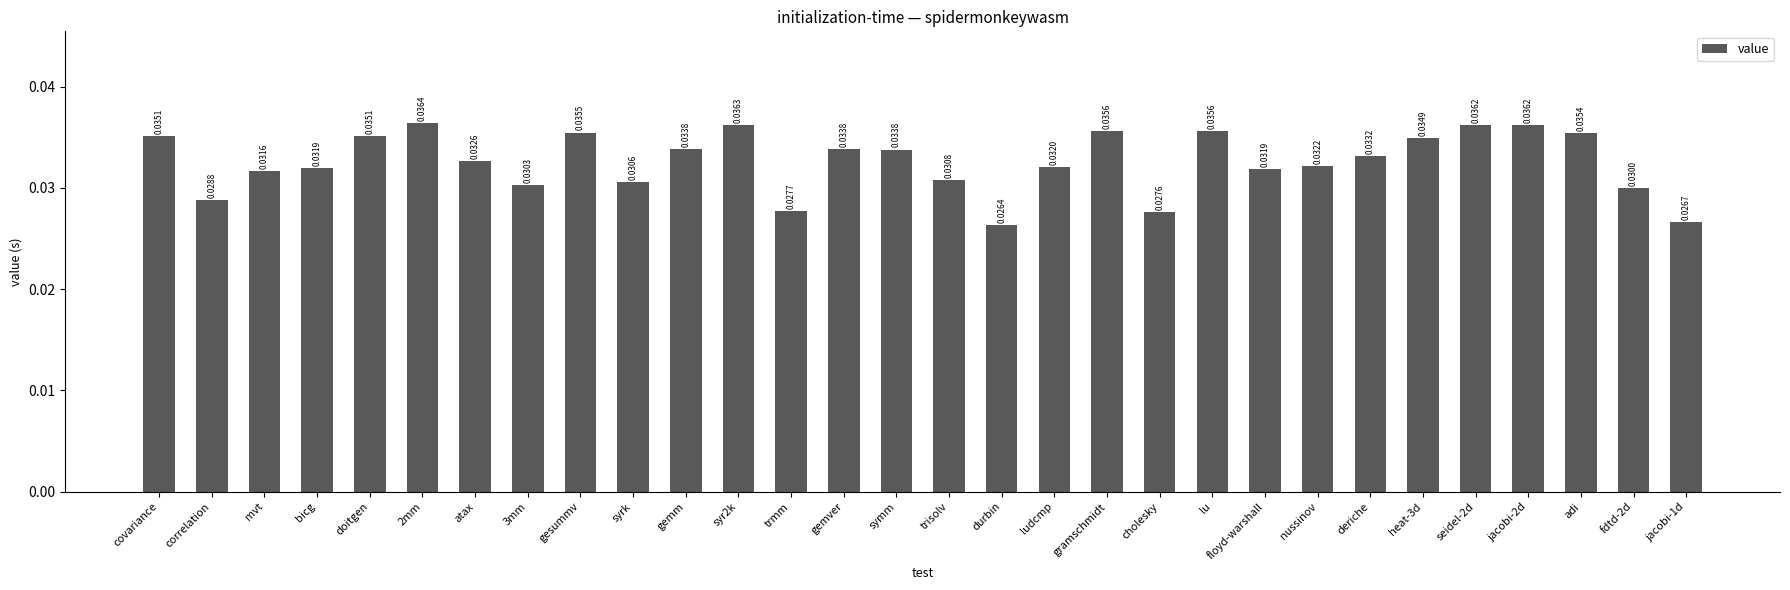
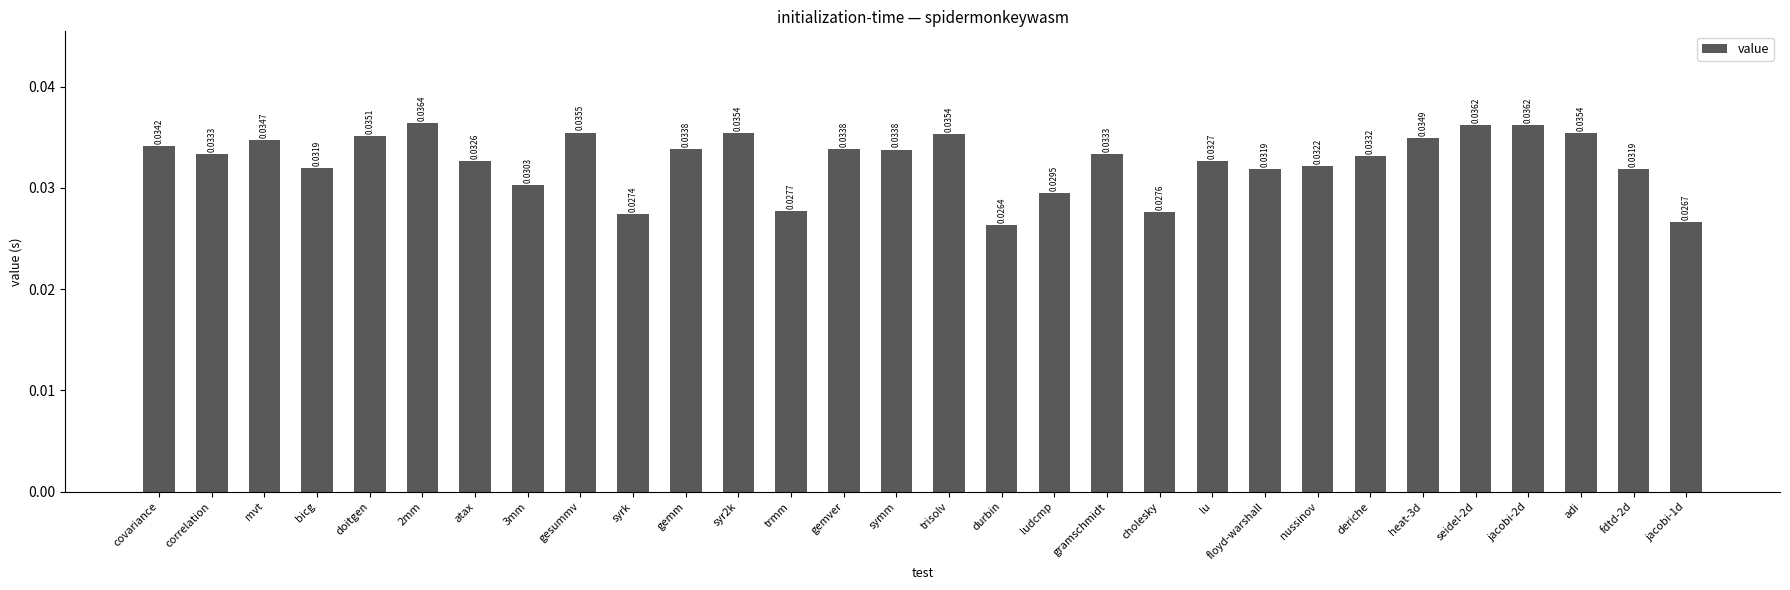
  {
-   "covariance": 0.0351,
-   "correlation": 0.0288,
-   "mvt": 0.0316,
+   "covariance": 0.0342,
+   "correlation": 0.0333,
+   "mvt": 0.0347,
    "bicg": 0.0319,
    "doitgen": 0.0351,
    "2mm": 0.0364,
    "atax": 0.0326,
    "3mm": 0.0303,
    "gesummv": 0.0355,
-   "syrk": 0.0306,
+   "syrk": 0.0274,
    "gemm": 0.0338,
-   "syr2k": 0.0363,
+   "syr2k": 0.0354,
    "trmm": 0.0277,
    "gemver": 0.0338,
    "symm": 0.0338,
-   "trisolv": 0.0308,
+   "trisolv": 0.0354,
    "durbin": 0.0264,
-   "ludcmp": 0.0320,
-   "gramschmidt": 0.0356,
+   "ludcmp": 0.0295,
+   "gramschmidt": 0.0333,
    "cholesky": 0.0276,
-   "lu": 0.0356,
+   "lu": 0.0327,
    "floyd-warshall": 0.0319,
    "nussinov": 0.0322,
    "deriche": 0.0332,
    "heat-3d": 0.0349,
    "seidel-2d": 0.0362,
    "jacobi-2d": 0.0362,
    "adi": 0.0354,
-   "fdtd-2d": 0.0300,
+   "fdtd-2d": 0.0319,
    "jacobi-1d": 0.0267
  }
